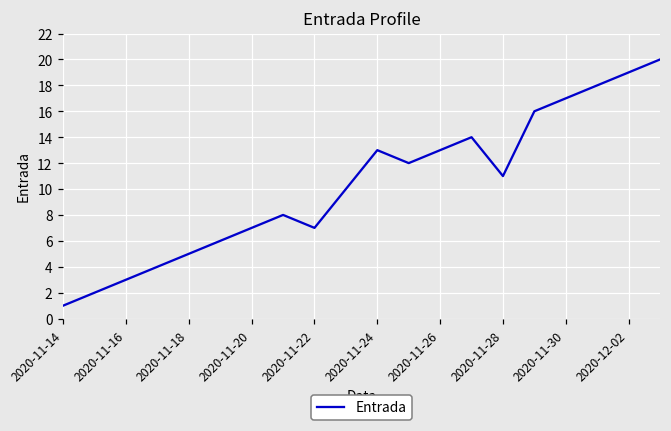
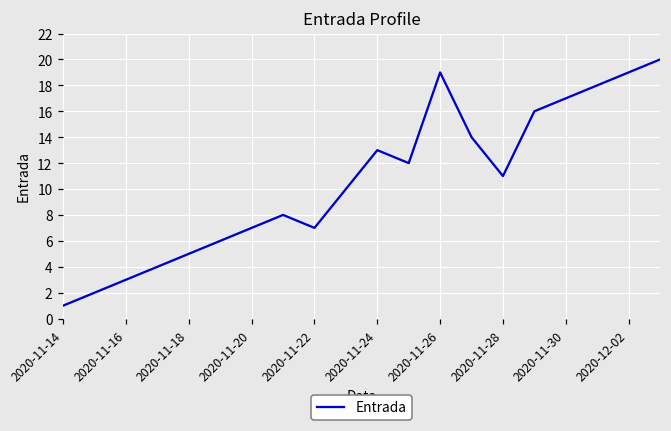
  {
    "2020-11-14": 1,
    "2020-11-16": 3,
    "2020-11-18": 5,
    "2020-11-20": 7,
    "2020-11-22": 7,
    "2020-11-24": 13,
-   "2020-11-26": 13,
+   "2020-11-26": 19,
    "2020-11-28": 11,
    "2020-11-30": 17,
    "2020-12-02": 19
  }
